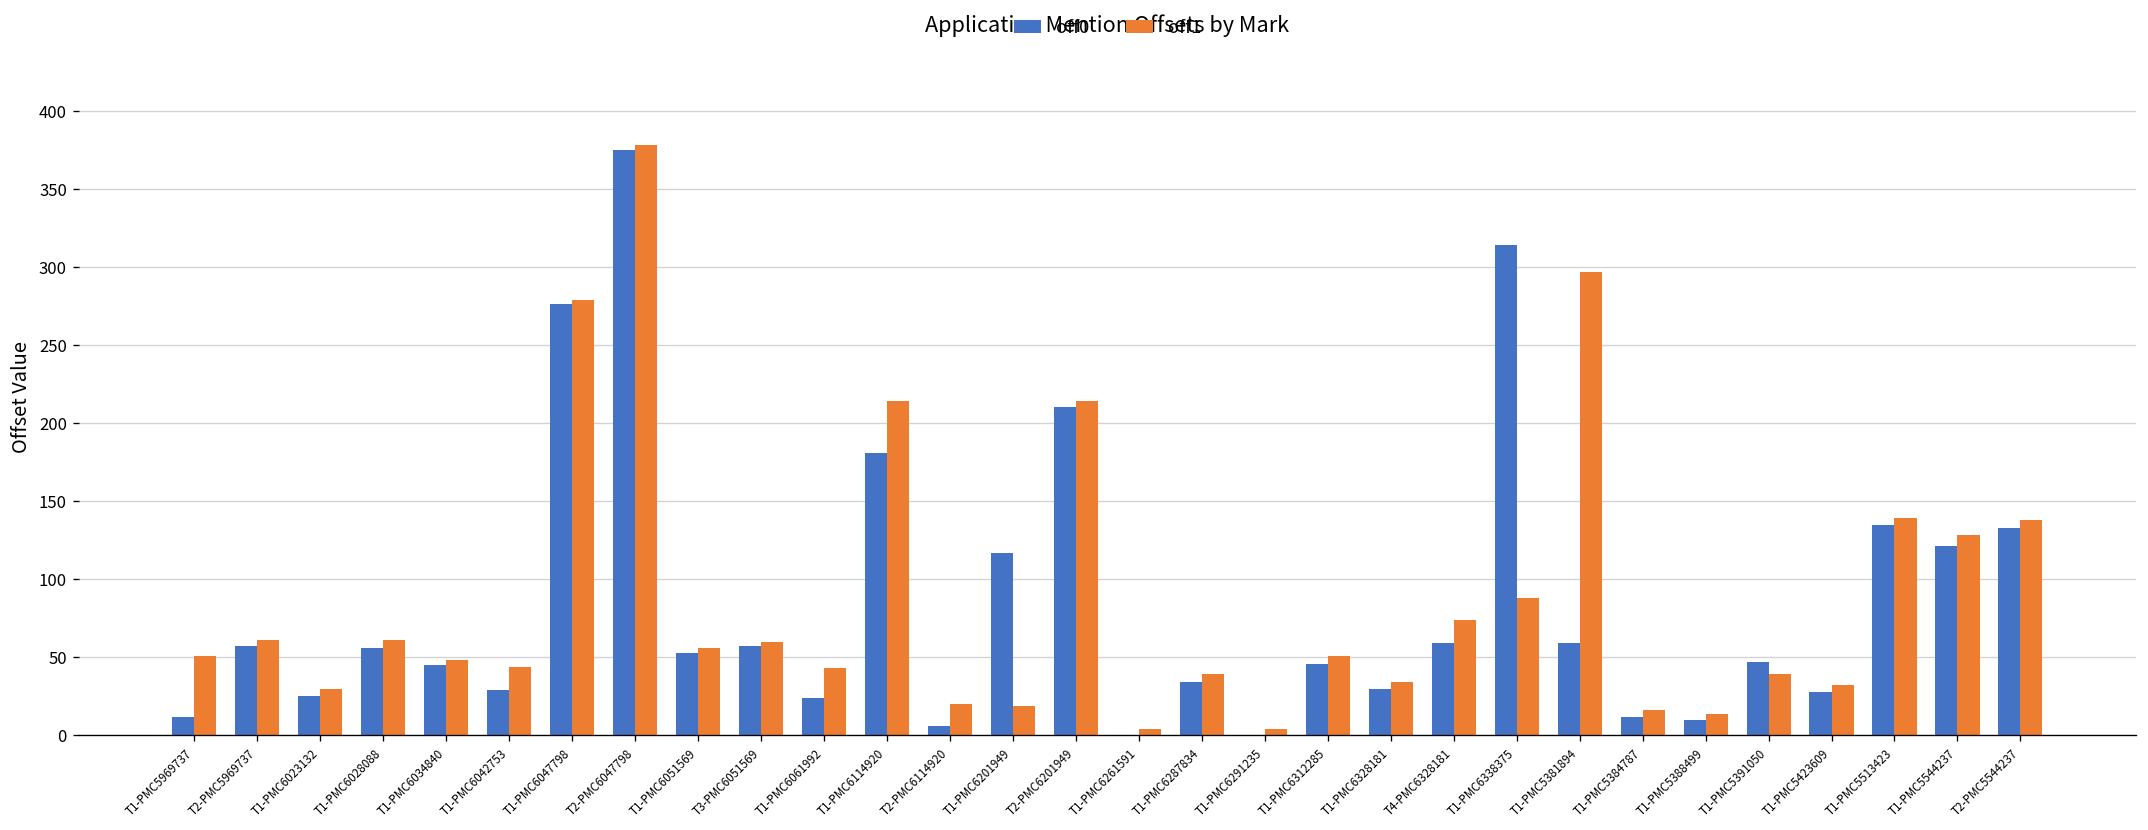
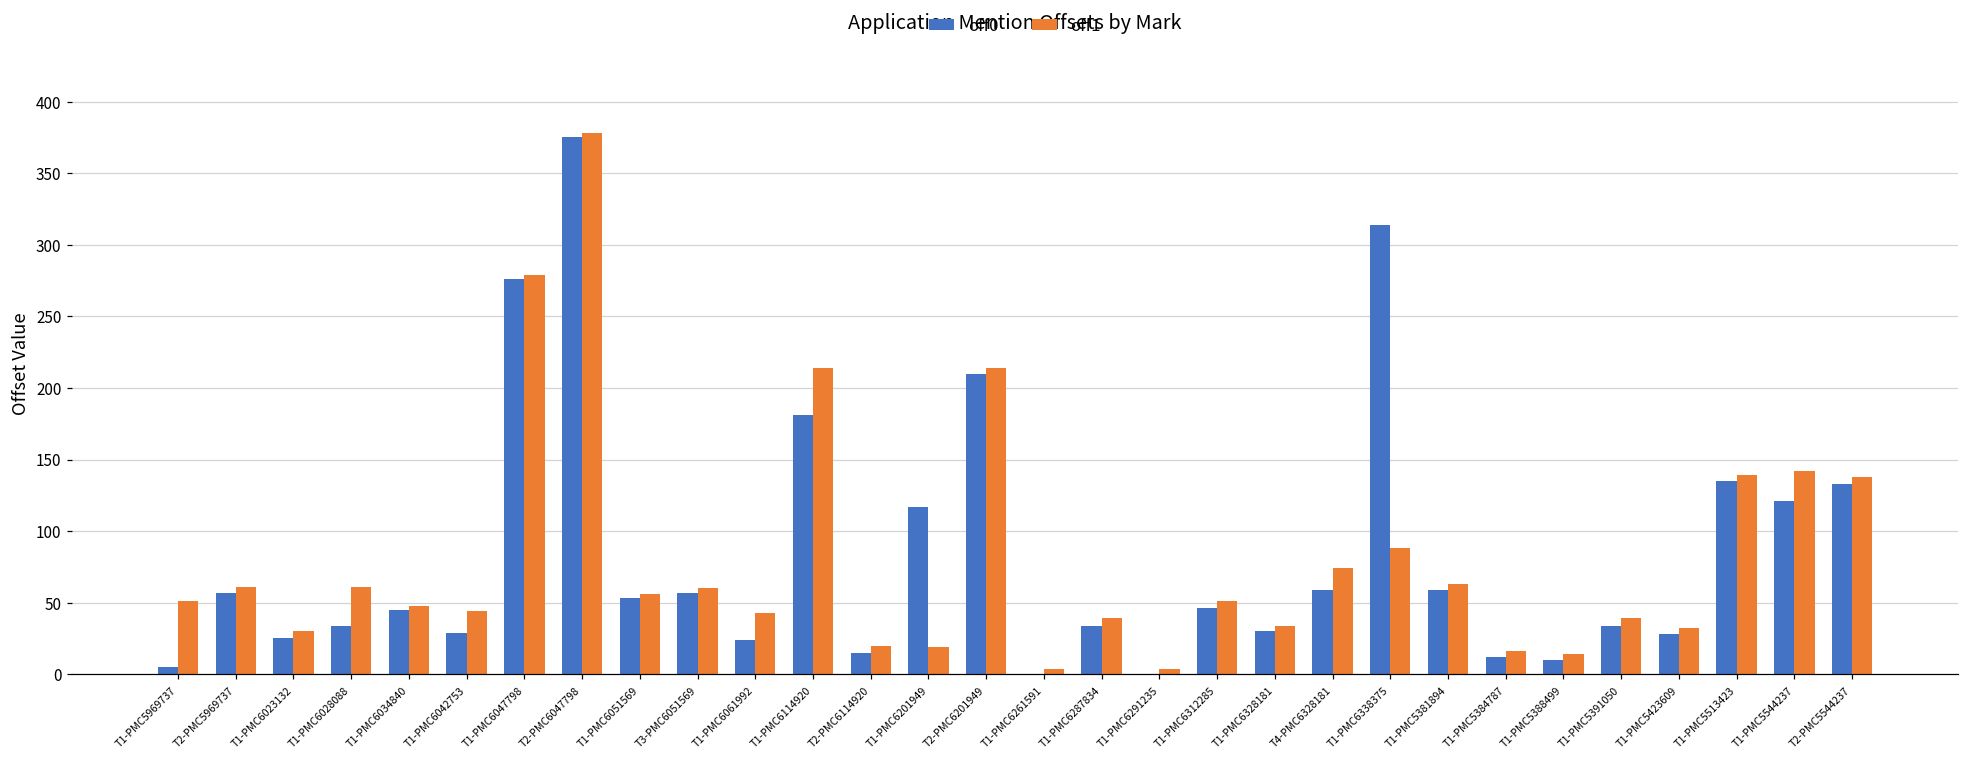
  {
    "off0": {
-     "T1-PMC5969737": 12,
+     "T1-PMC5969737": 5,
      "T2-PMC5969737": 57,
      "T1-PMC6023132": 25,
-     "T1-PMC6028088": 56,
+     "T1-PMC6028088": 34,
      "T1-PMC6034840": 45,
      "T1-PMC6042753": 29,
      "T1-PMC6047798": 276,
      "T2-PMC6047798": 375,
      "T1-PMC6051569": 53,
      "T3-PMC6051569": 57,
      "T1-PMC6061992": 24,
      "T1-PMC6114920": 181,
-     "T2-PMC6114920": 6,
+     "T2-PMC6114920": 15,
      "T1-PMC6201949": 117,
      "T2-PMC6201949": 210,
      "T1-PMC6261591": 0,
      "T1-PMC6287834": 34,
      "T1-PMC6291235": 0,
      "T1-PMC6312285": 46,
      "T1-PMC6328181": 30,
      "T4-PMC6328181": 59,
      "T1-PMC6338375": 314,
      "T1-PMC5381894": 59,
      "T1-PMC5384787": 12,
      "T1-PMC5388499": 10,
-     "T1-PMC5391050": 47,
+     "T1-PMC5391050": 34,
      "T1-PMC5423609": 28,
      "T1-PMC5513423": 135,
      "T1-PMC5544237": 121,
      "T2-PMC5544237": 133
    },
    "off1": {
      "T1-PMC5969737": 51,
      "T2-PMC5969737": 61,
      "T1-PMC6023132": 30,
      "T1-PMC6028088": 61,
      "T1-PMC6034840": 48,
      "T1-PMC6042753": 44,
      "T1-PMC6047798": 279,
      "T2-PMC6047798": 378,
      "T1-PMC6051569": 56,
      "T3-PMC6051569": 60,
      "T1-PMC6061992": 43,
      "T1-PMC6114920": 214,
      "T2-PMC6114920": 20,
      "T1-PMC6201949": 19,
      "T2-PMC6201949": 214,
      "T1-PMC6261591": 4,
      "T1-PMC6287834": 39,
      "T1-PMC6291235": 4,
      "T1-PMC6312285": 51,
      "T1-PMC6328181": 34,
      "T4-PMC6328181": 74,
      "T1-PMC6338375": 88,
-     "T1-PMC5381894": 297,
+     "T1-PMC5381894": 63,
      "T1-PMC5384787": 16,
      "T1-PMC5388499": 14,
      "T1-PMC5391050": 39,
      "T1-PMC5423609": 32,
      "T1-PMC5513423": 139,
-     "T1-PMC5544237": 128,
+     "T1-PMC5544237": 142,
      "T2-PMC5544237": 138
    }
  }
